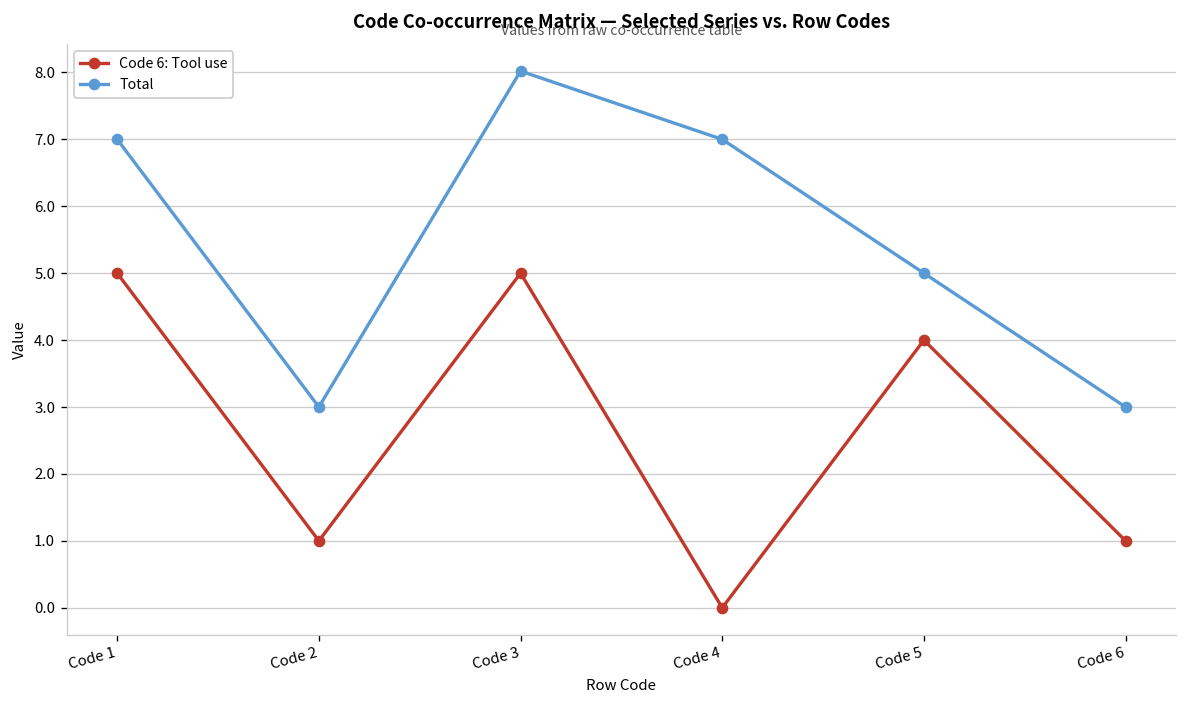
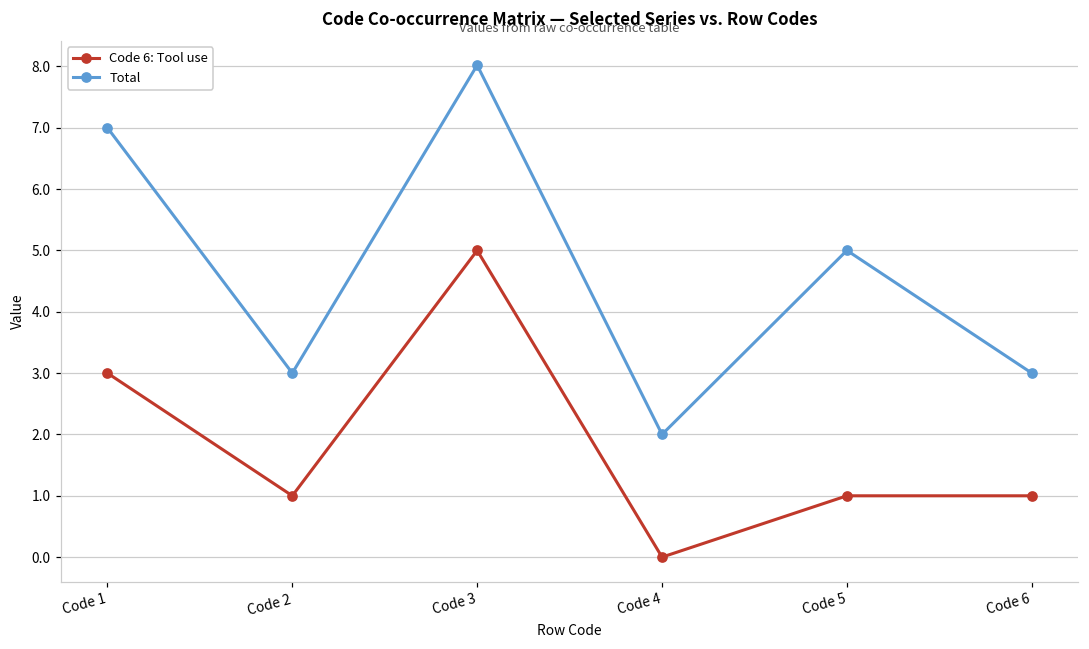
  {
    "Code 6: Tool use": {
-     "Code 1": 5,
+     "Code 1": 3,
      "Code 2": 1,
      "Code 3": 5,
      "Code 4": 0,
-     "Code 5": 4,
+     "Code 5": 1,
      "Code 6": 1
    },
    "Total": {
      "Code 1": 7,
      "Code 2": 3,
      "Code 3": 8,
-     "Code 4": 7,
+     "Code 4": 2,
      "Code 5": 5,
      "Code 6": 3
    }
  }
